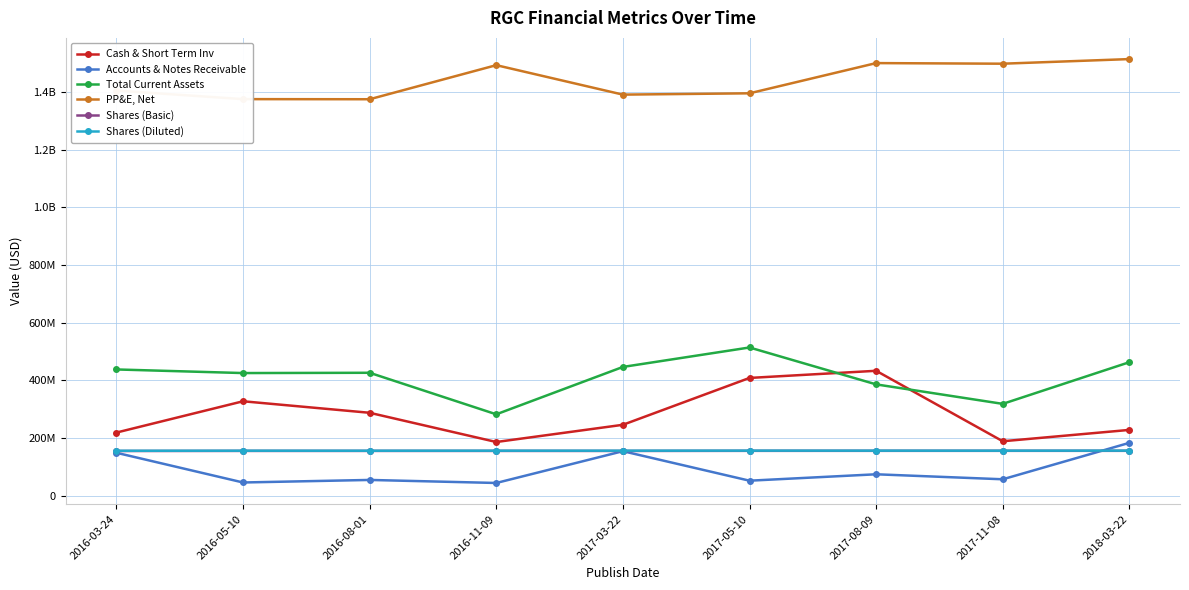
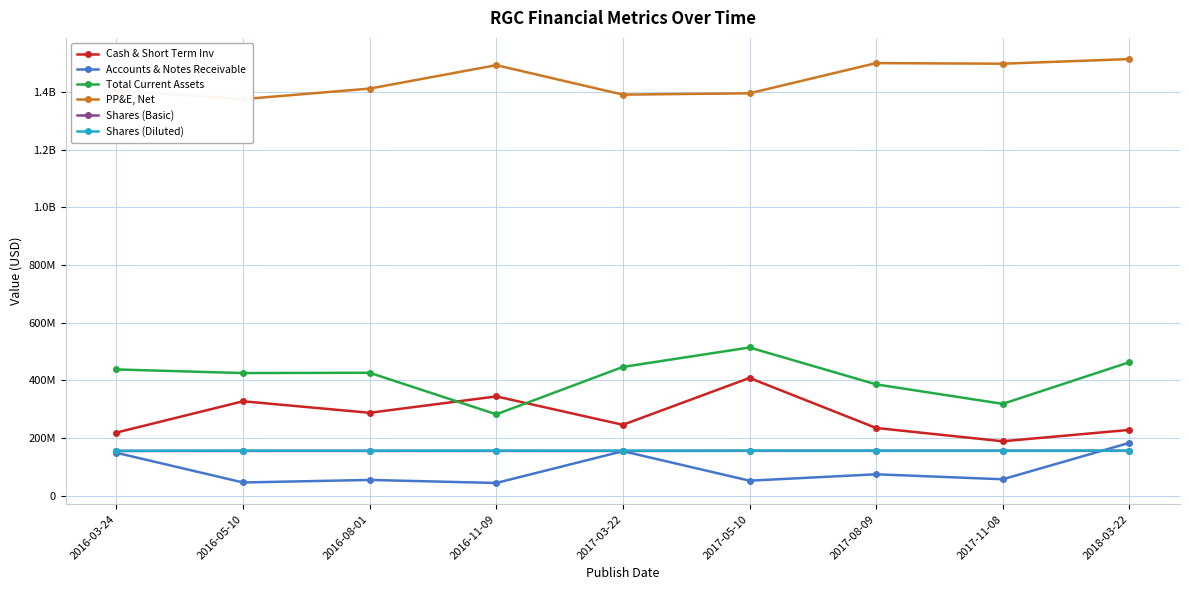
  {
    "Cash & Short Term Inv": {
      "2016-03-24": 220000000,
      "2016-05-10": 330000000,
      "2016-08-01": 290000000,
-     "2016-11-09": 190000000,
+     "2016-11-09": 340000000,
      "2017-03-22": 250000000,
      "2017-05-10": 410000000,
-     "2017-08-09": 430000000,
+     "2017-08-09": 240000000,
      "2017-11-08": 190000000,
      "2018-03-22": 230000000
    },
    "Accounts & Notes Receivable": {
      "2016-05-10": 50000000,
      "2016-08-01": 60000000,
      "2016-11-09": 50000000,
      "2017-05-10": 50000000,
      "2017-08-09": 80000000,
      "2017-11-08": 60000000,
      "2018-03-22": 180000000
    },
    "Total Current Assets": {
      "2016-03-24": 440000000,
      "2016-05-10": 430000000,
      "2016-08-01": 430000000,
      "2016-11-09": 280000000,
      "2017-03-22": 450000000,
      "2017-05-10": 510000000,
      "2017-08-09": 390000000,
      "2017-11-08": 320000000,
      "2018-03-22": 460000000
    },
    "PP&E, Net": {
-     "2016-08-01": 1370000000,
+     "2016-08-01": 1410000000,
      "2016-11-09": 1490000000,
      "2017-03-22": 1390000000,
      "2017-05-10": 1390000000,
      "2017-08-09": 1500000000,
      "2017-11-08": 1500000000,
      "2018-03-22": 1510000000
    },
    "Shares (Diluted)": {
      "2016-05-10": 160000000,
      "2016-08-01": 160000000,
      "2016-11-09": 160000000,
      "2017-05-10": 160000000,
      "2017-08-09": 160000000,
      "2017-11-08": 160000000,
      "2018-03-22": 160000000
    }
  }
